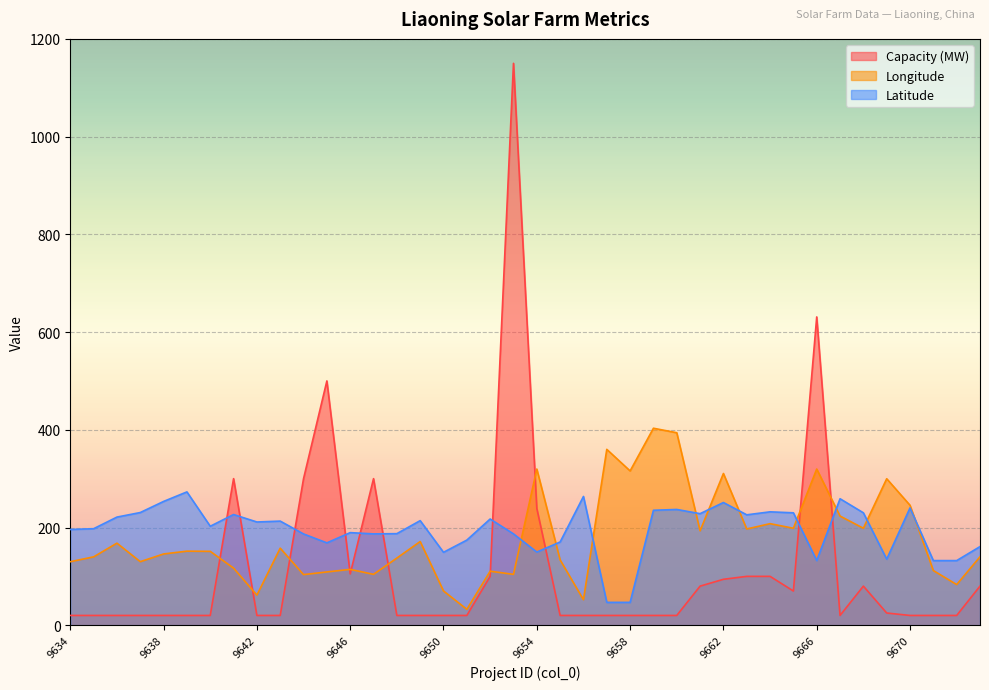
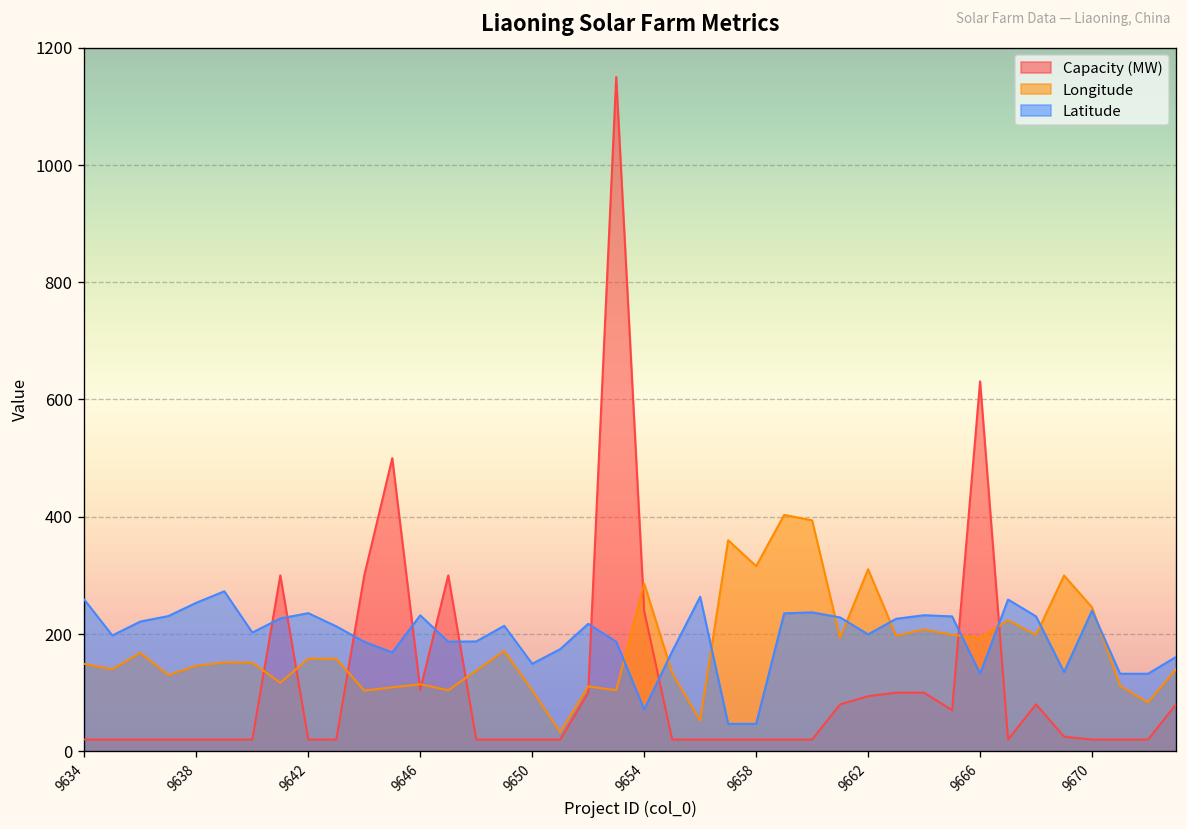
  {
    "Capacity (MW)": {
      "9634": 20,
      "9638": 20,
      "9642": 20,
      "9646": 110,
      "9650": 20,
      "9654": 240,
      "9658": 20,
      "9662": 90,
      "9666": 630,
      "9670": 20
    },
    "Longitude": {
-     "9634": 130,
+     "9634": 150,
      "9638": 150,
-     "9642": 60,
+     "9642": 160,
      "9646": 110,
-     "9650": 70,
-     "9654": 320,
+     "9650": 100,
+     "9654": 290,
      "9658": 320,
      "9662": 310,
-     "9666": 320,
+     "9666": 190,
      "9670": 250
    },
    "Latitude": {
-     "9634": 200,
+     "9634": 260,
      "9638": 250,
-     "9642": 210,
-     "9646": 190,
+     "9642": 240,
+     "9646": 230,
      "9650": 150,
-     "9654": 150,
+     "9654": 70,
      "9658": 50,
-     "9662": 250,
+     "9662": 200,
      "9666": 130,
      "9670": 240
    }
  }
